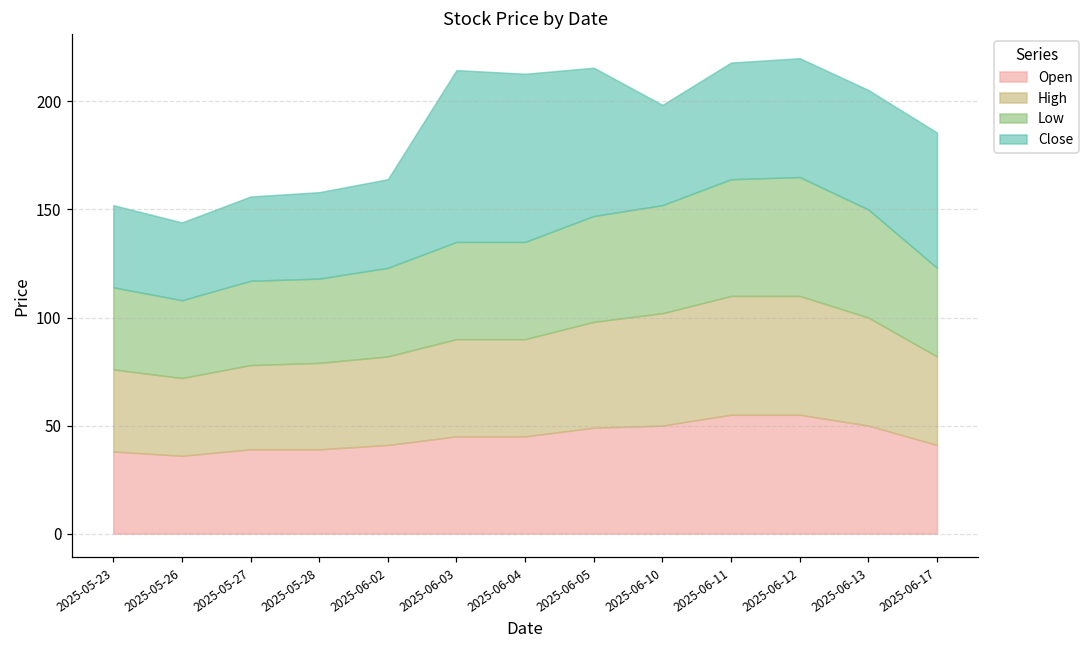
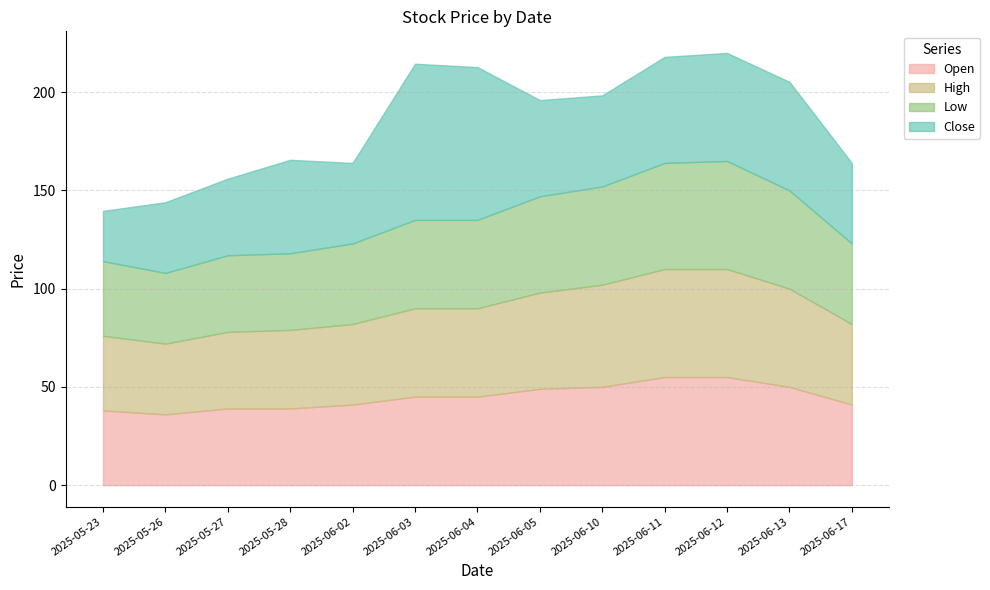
  {
    "Close": {
-     "2025-05-23": 38,
+     "2025-05-23": 26,
      "2025-05-26": 36,
      "2025-05-27": 39,
-     "2025-05-28": 40,
+     "2025-05-28": 48,
      "2025-06-02": 41,
      "2025-06-03": 80,
      "2025-06-04": 78,
-     "2025-06-05": 69,
+     "2025-06-05": 49,
      "2025-06-10": 46,
      "2025-06-11": 54,
      "2025-06-12": 55,
      "2025-06-13": 55,
-     "2025-06-17": 63
+     "2025-06-17": 41
    }
  }
